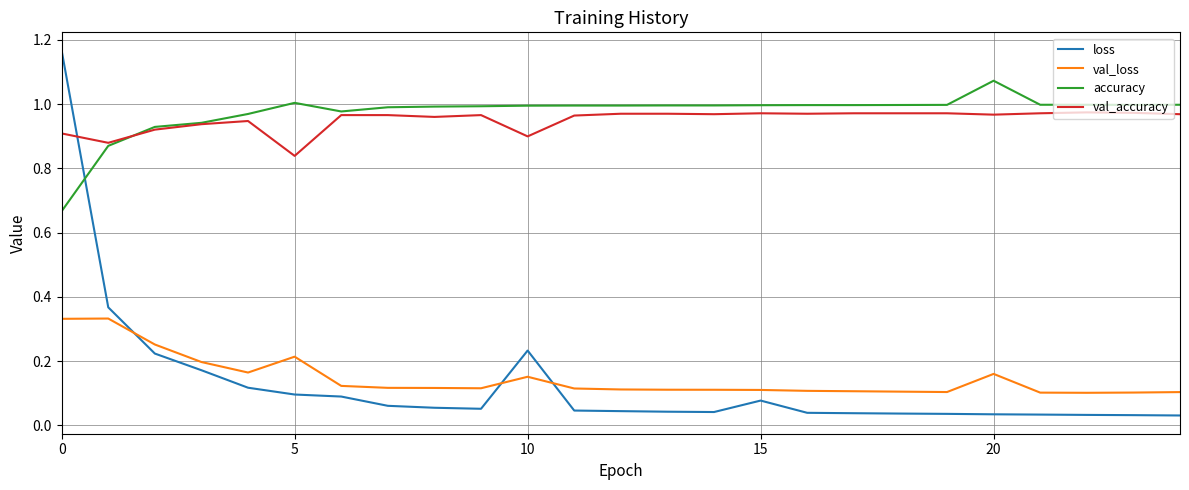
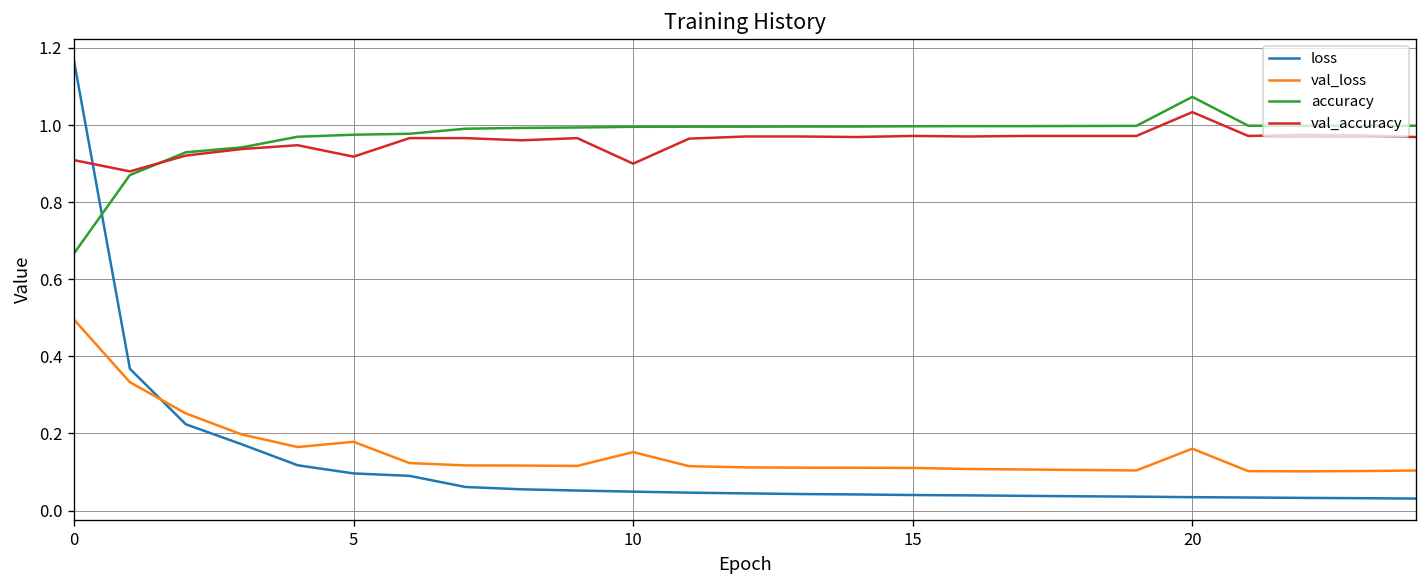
  {
    "loss": {
      "0": 1.17,
      "5": 0.10,
-     "10": 0.23,
-     "15": 0.08,
+     "10": 0.05,
+     "15": 0.04,
      "20": 0.03
    },
    "val_loss": {
-     "0": 0.33,
-     "5": 0.21,
+     "0": 0.50,
+     "5": 0.18,
      "10": 0.15,
      "15": 0.11,
      "20": 0.16
    },
    "accuracy": {
      "0": 0.67,
-     "5": 1.00,
+     "5": 0.97,
      "10": 1.00,
      "15": 1.00,
      "20": 1.07
    },
    "val_accuracy": {
      "0": 0.91,
-     "5": 0.84,
+     "5": 0.92,
      "10": 0.90,
      "15": 0.97,
-     "20": 0.97
+     "20": 1.03
    }
  }
